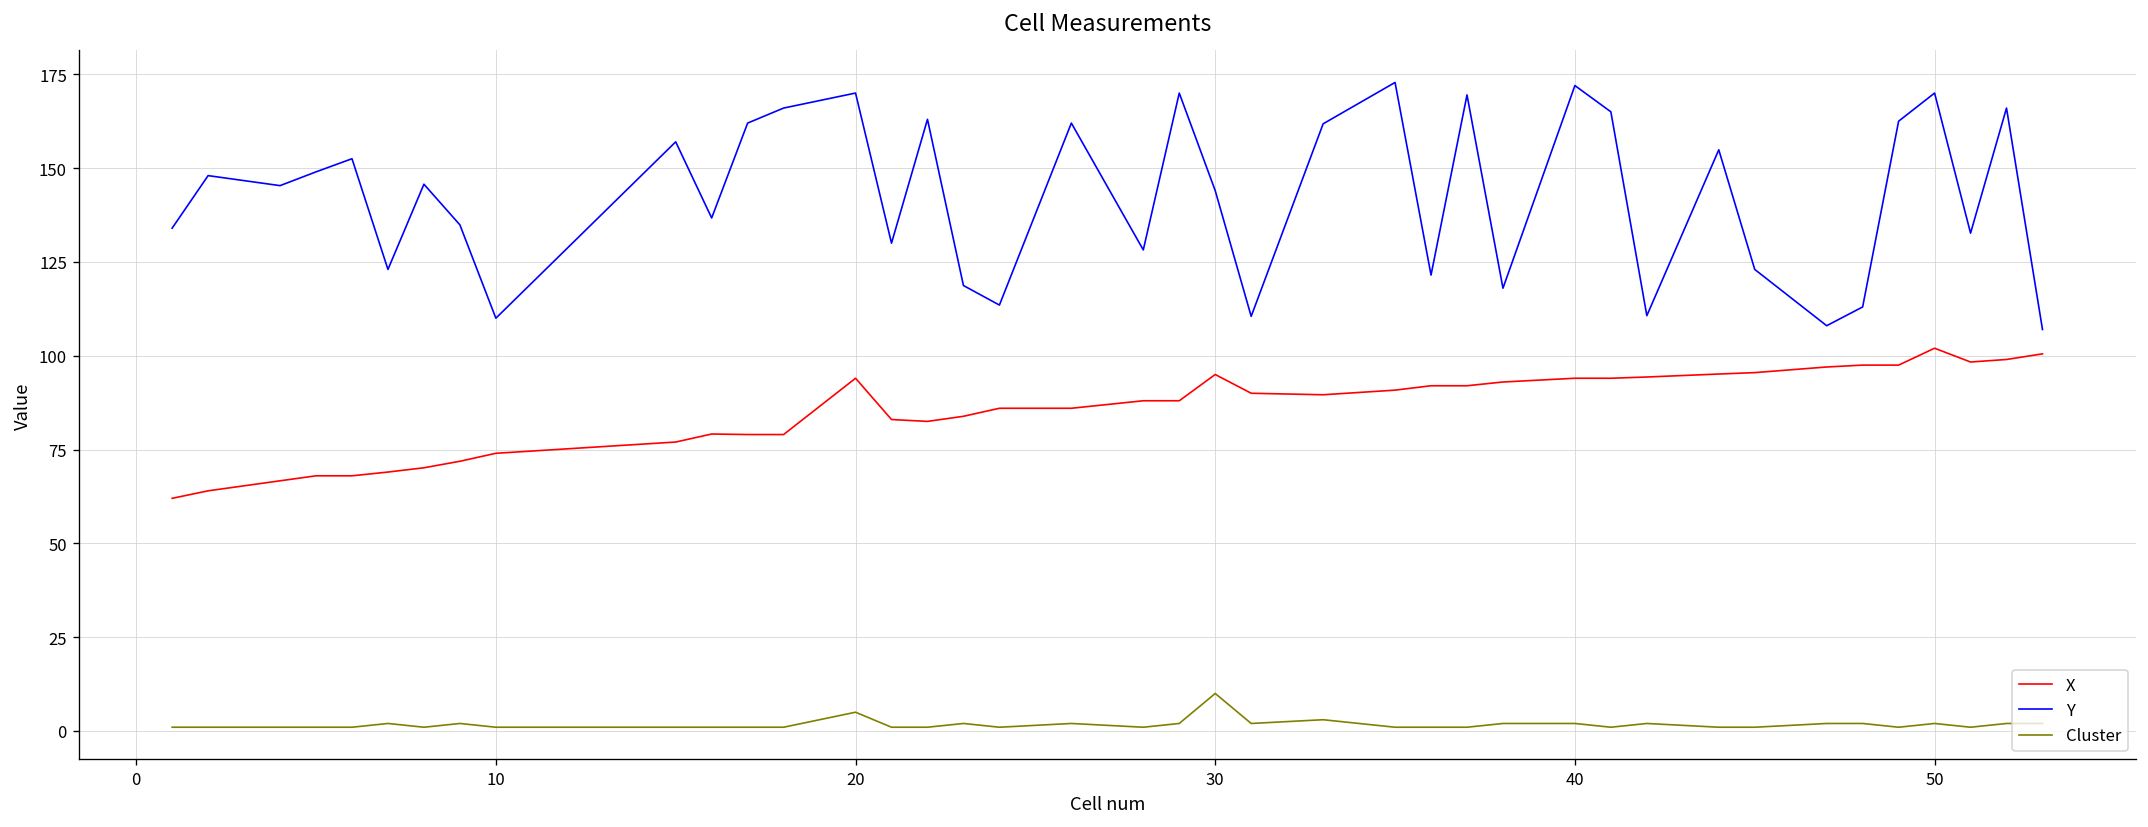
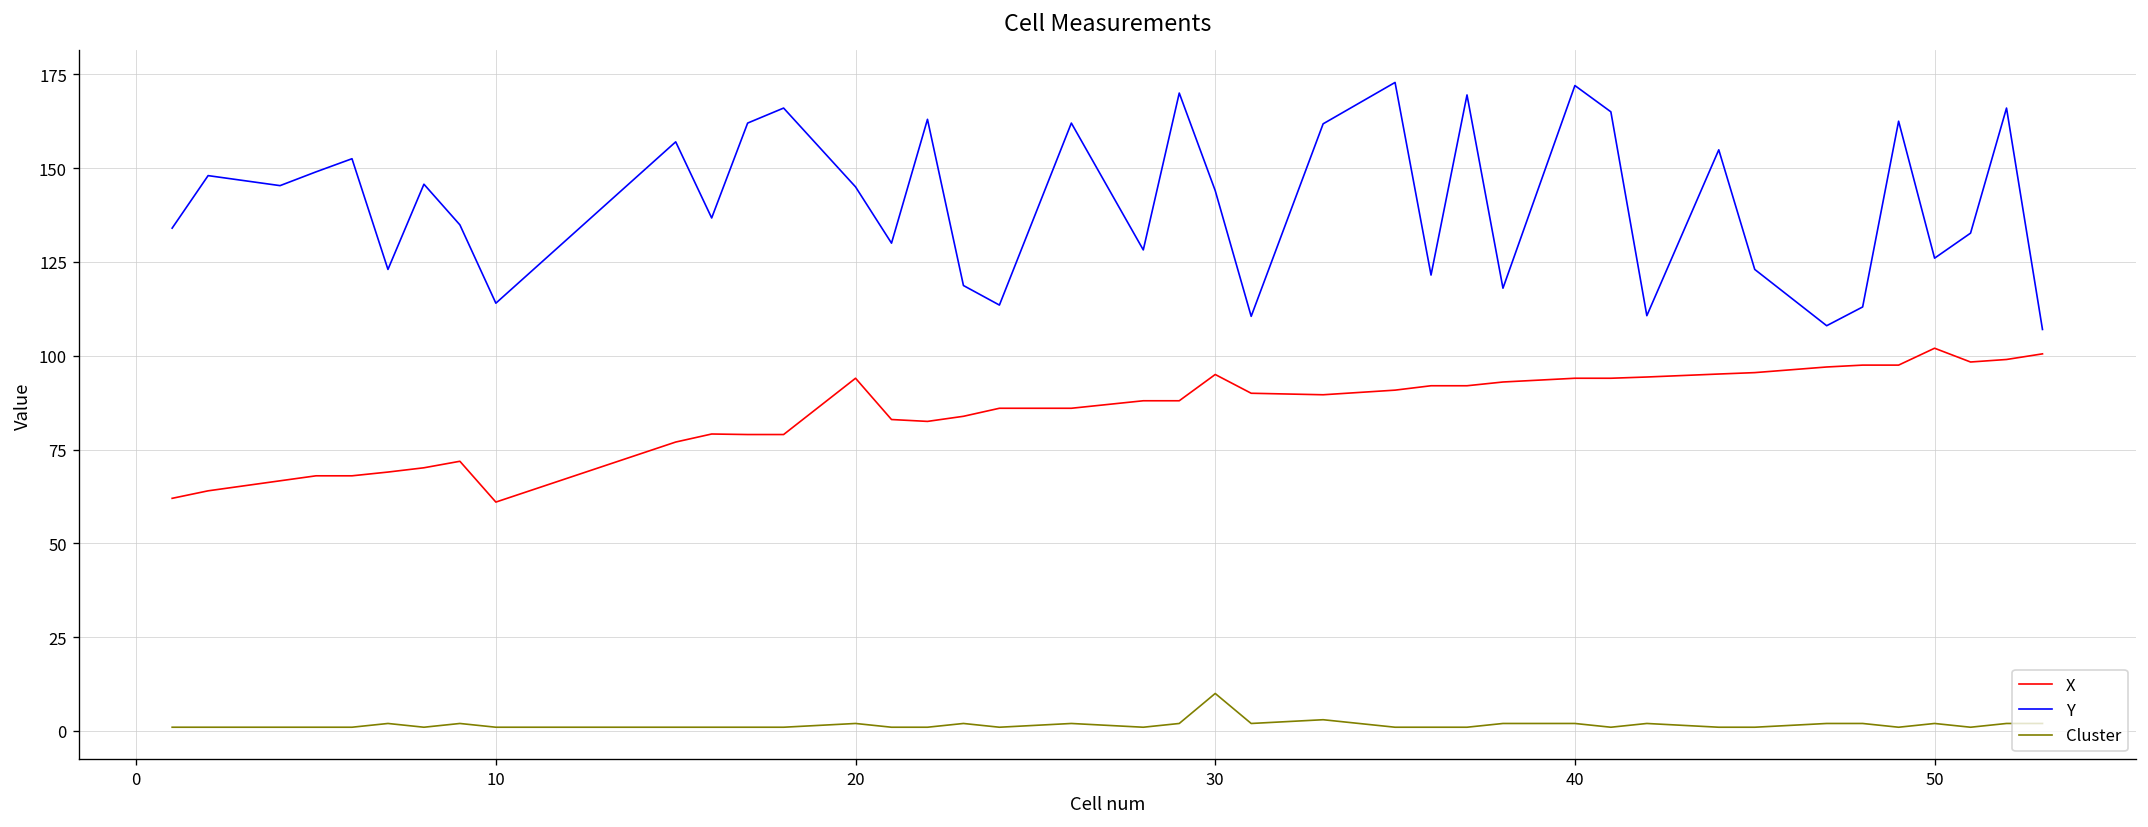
  {
    "X": {
-     "10": 74,
+     "10": 61,
      "20": 94,
      "30": 95,
      "40": 94,
      "50": 102
    },
    "Y": {
-     "10": 110,
-     "20": 170,
+     "10": 114,
+     "20": 145,
      "30": 144,
      "40": 172,
-     "50": 170
+     "50": 126
    },
    "Cluster": {
      "10": 1,
-     "20": 5,
+     "20": 2,
      "30": 10,
      "40": 2,
      "50": 2
    }
  }
